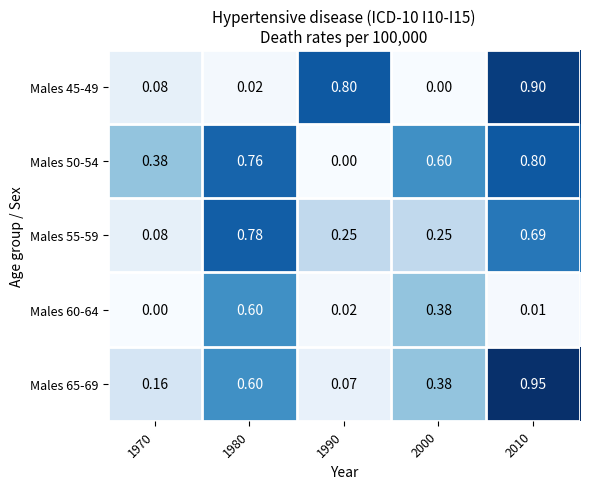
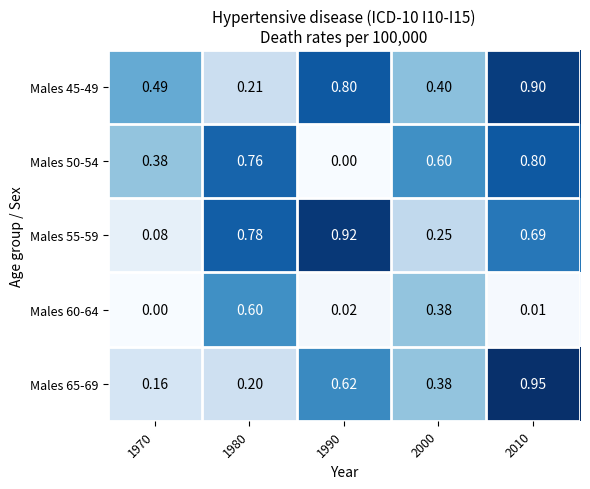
  {
    "Males 45-49": {
-     "1970": 0.08,
-     "1980": 0.02,
+     "1970": 0.49,
+     "1980": 0.21,
      "1990": 0.80,
-     "2000": 0.00,
+     "2000": 0.40,
      "2010": 0.90
    },
    "Males 50-54": {
      "1970": 0.38,
      "1980": 0.76,
      "1990": 0.00,
      "2000": 0.60,
      "2010": 0.80
    },
    "Males 55-59": {
      "1970": 0.08,
      "1980": 0.78,
-     "1990": 0.25,
+     "1990": 0.92,
      "2000": 0.25,
      "2010": 0.69
    },
    "Males 60-64": {
      "1970": 0.00,
      "1980": 0.60,
      "1990": 0.02,
      "2000": 0.38,
      "2010": 0.01
    },
    "Males 65-69": {
      "1970": 0.16,
-     "1980": 0.60,
-     "1990": 0.07,
+     "1980": 0.20,
+     "1990": 0.62,
      "2000": 0.38,
      "2010": 0.95
    }
  }
